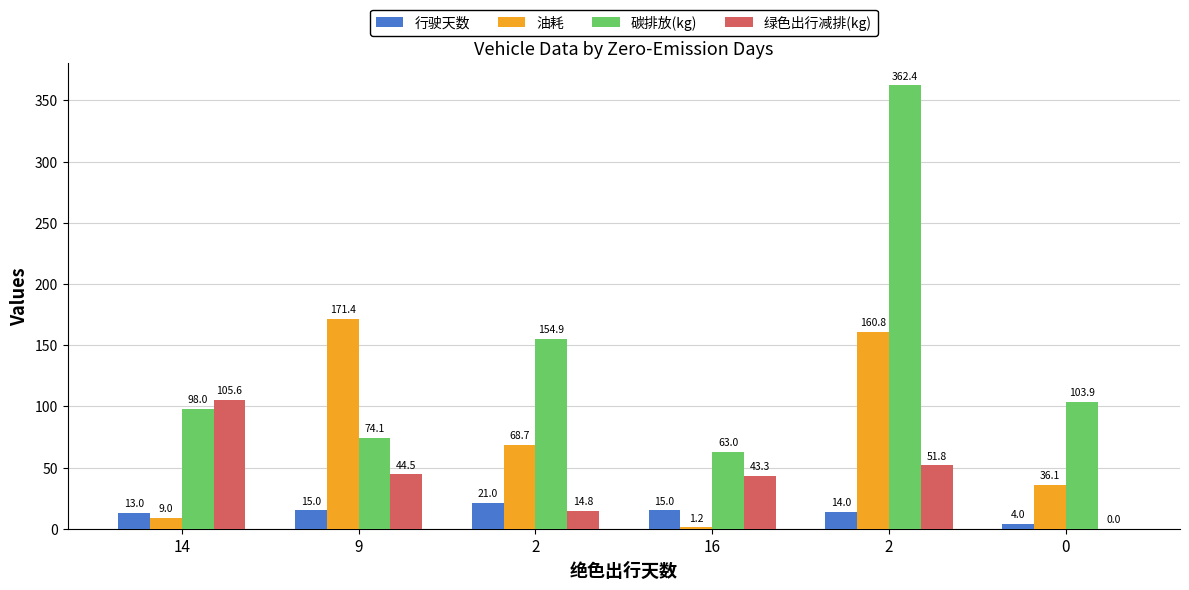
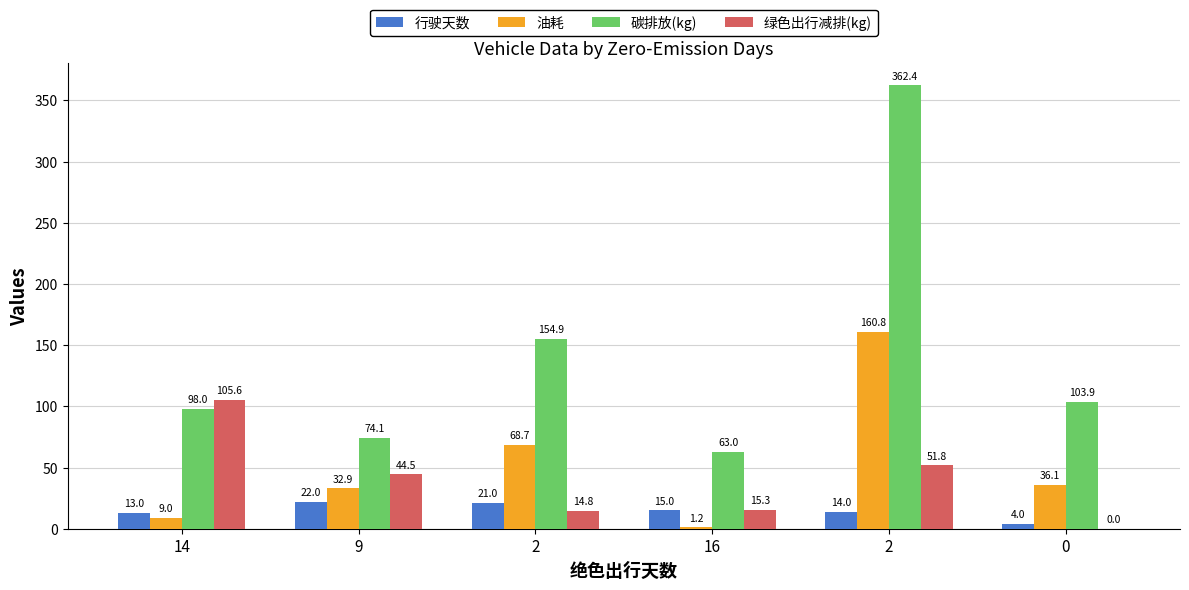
  {
    "行驶天数": {
      "14": 13.0,
-     "9": 15.0,
+     "9": 22.0,
      "16": 15.0,
      "0": 4.0
    },
    "油耗": {
      "14": 9.0,
-     "9": 171.4,
+     "9": 32.9,
      "16": 1.2,
      "0": 36.1
    },
    "碳排放(kg)": {
      "14": 98.0,
      "9": 74.1,
      "16": 63.0,
      "0": 103.9
    },
    "绿色出行减排(kg)": {
      "14": 105.6,
      "9": 44.5,
-     "16": 43.3,
+     "16": 15.3,
      "0": 0.0
    }
  }
